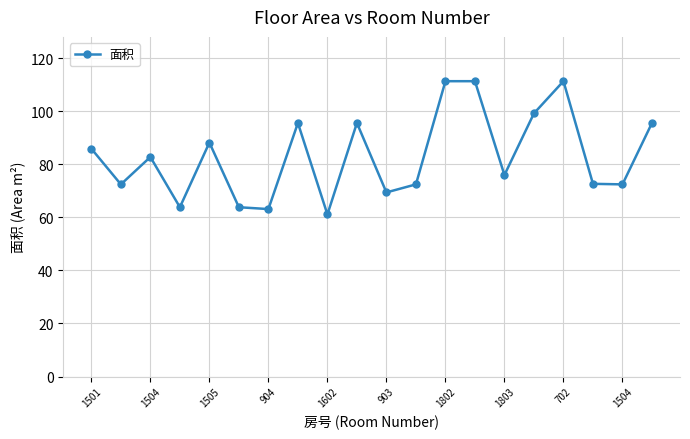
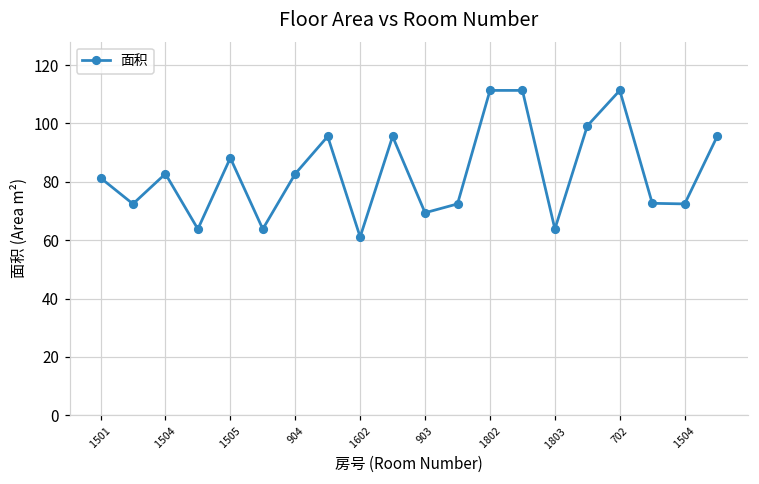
  {
-   "1501": 86,
+   "1501": 81,
    "1505": 88,
-   "904": 63,
+   "904": 83,
    "1602": 61,
    "903": 69,
    "1802": 111,
-   "1803": 76,
+   "1803": 64,
    "702": 111
  }
